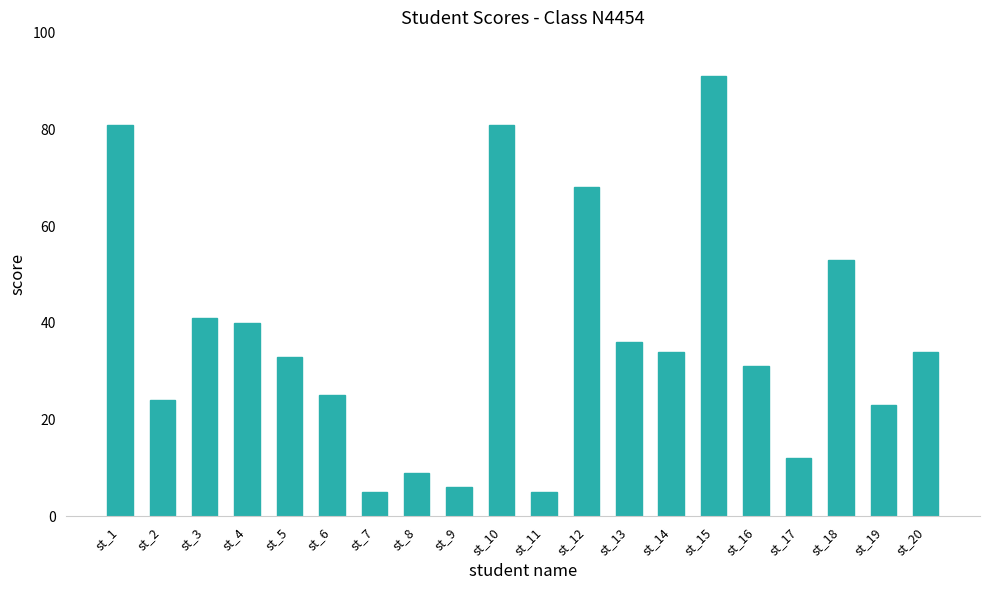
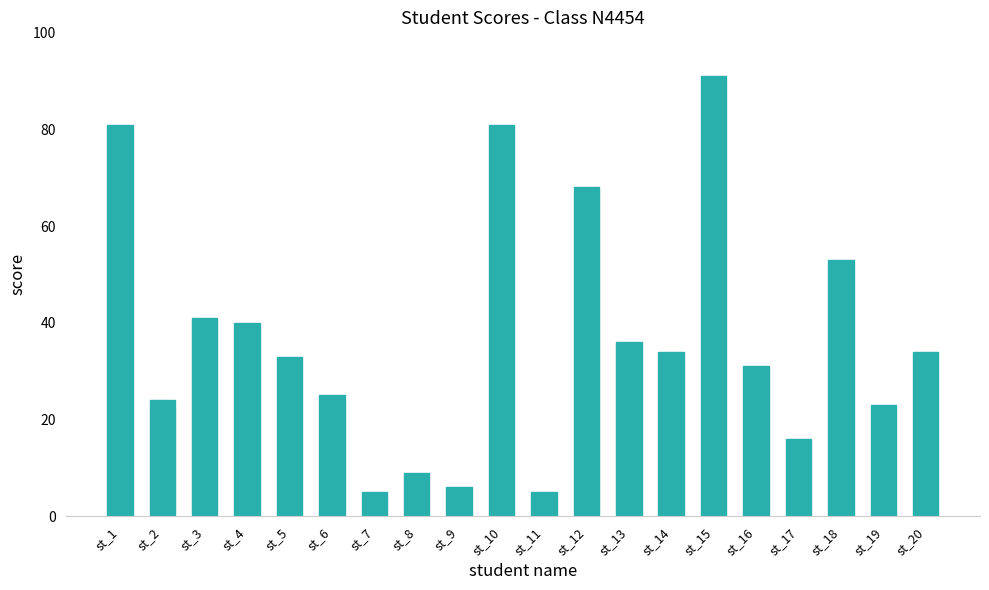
  {
    "st_1": 81,
    "st_2": 24,
    "st_3": 41,
    "st_4": 40,
    "st_5": 33,
    "st_6": 25,
    "st_7": 5,
    "st_8": 9,
    "st_9": 6,
    "st_10": 81,
    "st_11": 5,
    "st_12": 68,
    "st_13": 36,
    "st_14": 34,
    "st_15": 91,
    "st_16": 31,
-   "st_17": 12,
+   "st_17": 16,
    "st_18": 53,
    "st_19": 23,
    "st_20": 34
  }
